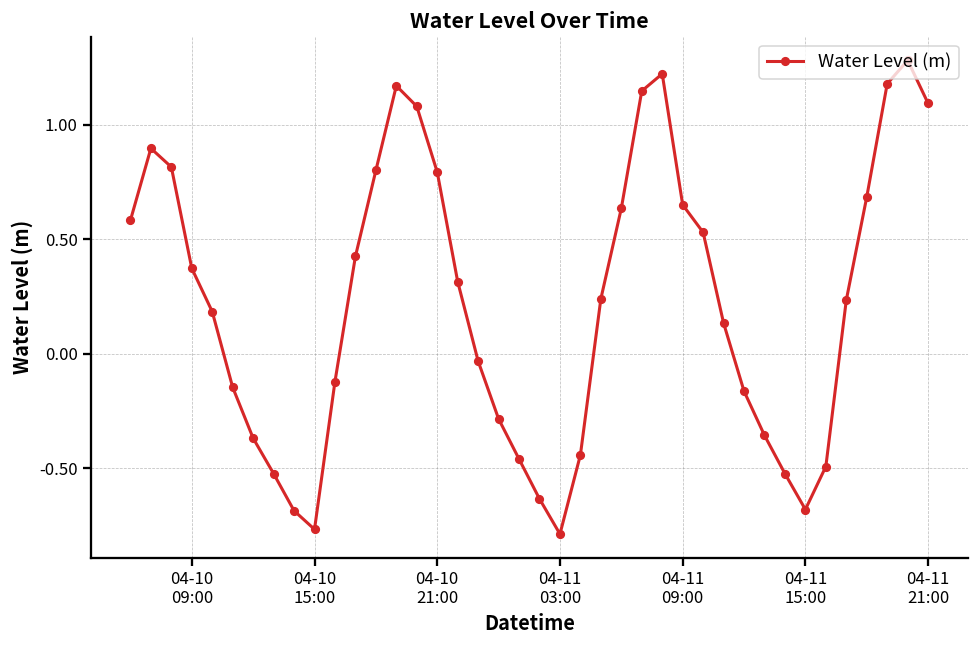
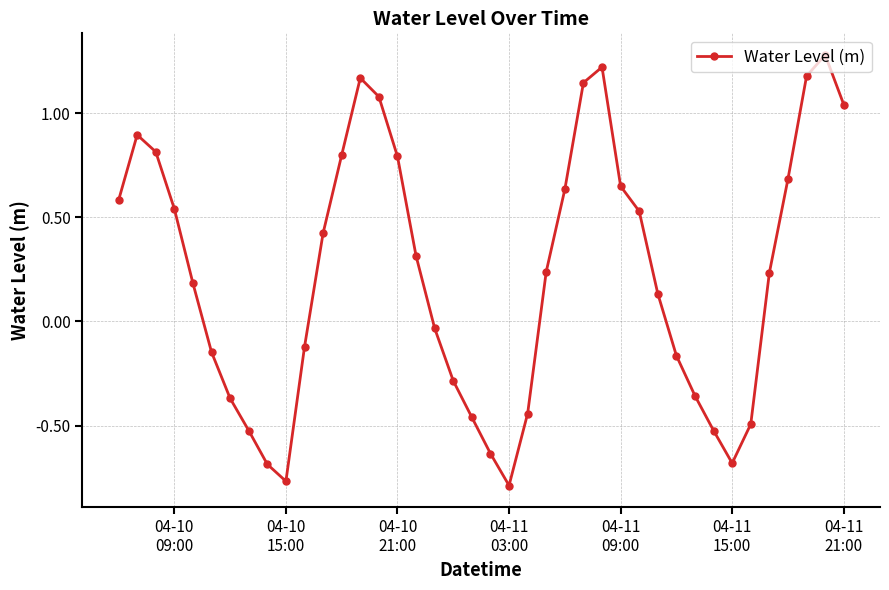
  {
-   "04-10 09:00": 0.37,
+   "04-10 09:00": 0.54,
    "04-10 15:00": -0.77,
    "04-10 21:00": 0.79,
    "04-11 03:00": -0.79,
    "04-11 09:00": 0.65,
    "04-11 15:00": -0.68,
-   "04-11 21:00": 1.09
+   "04-11 21:00": 1.04
  }
